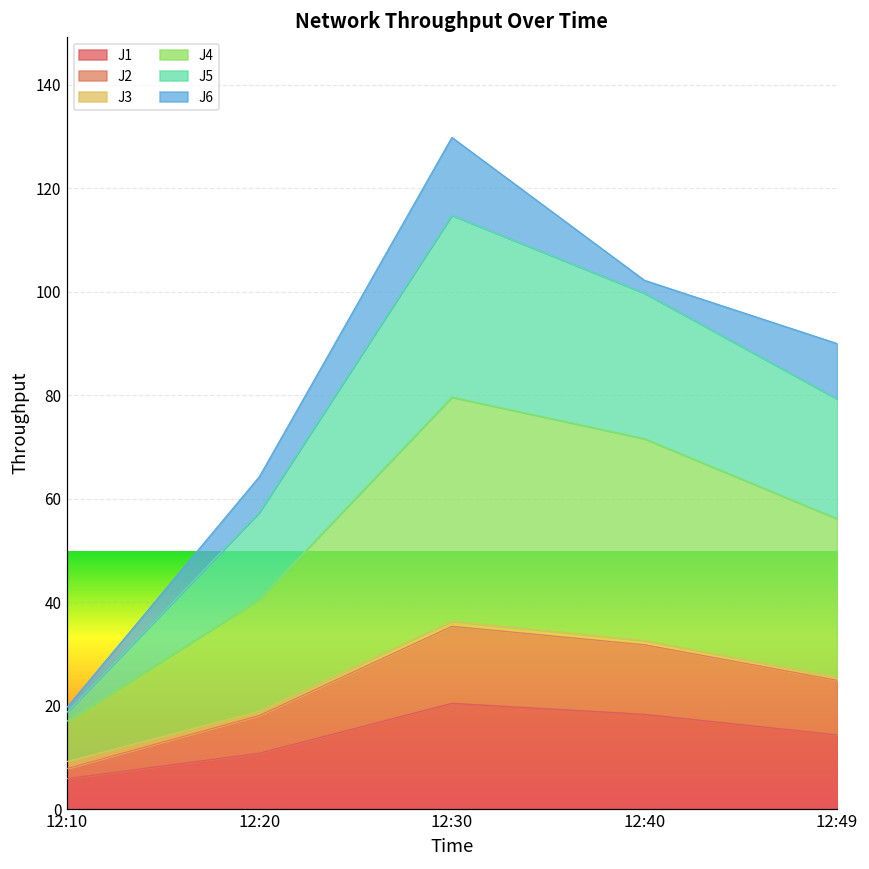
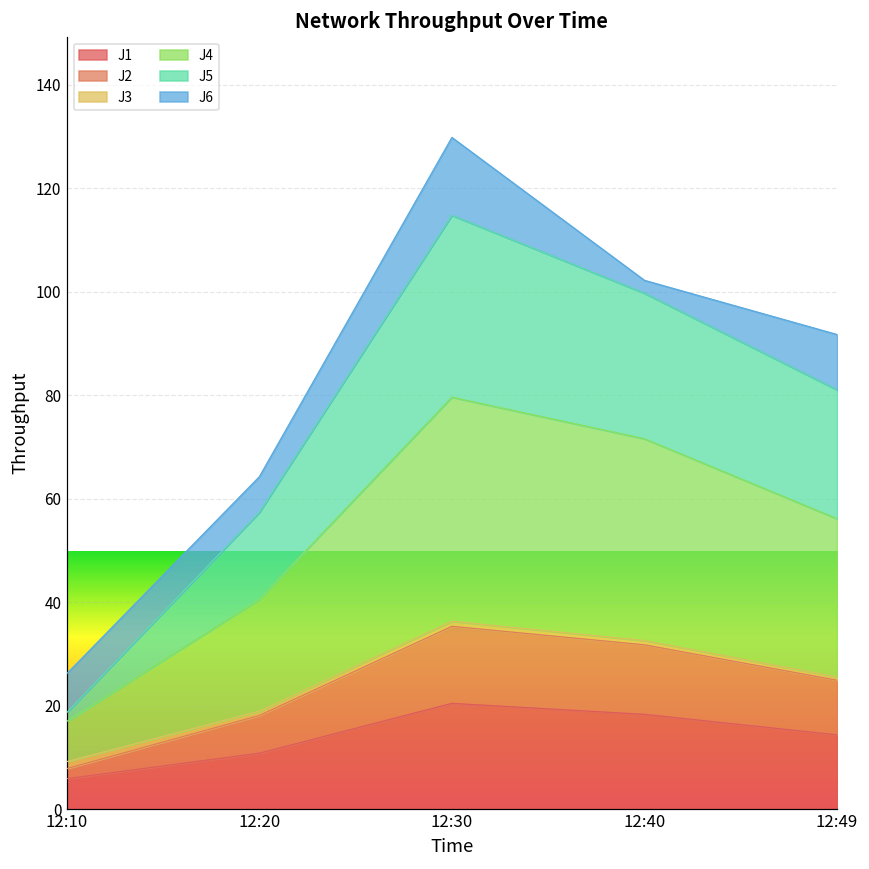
  {
    "J3": {
      "12:10": 1,
      "12:20": 1,
      "12:30": 1,
      "12:40": 1,
      "12:49": 1
    },
    "J4": {
      "12:10": 8,
      "12:20": 22,
      "12:30": 43,
      "12:40": 39,
      "12:49": 31
    },
    "J5": {
      "12:10": 2,
      "12:20": 17,
      "12:30": 35,
      "12:40": 28,
-     "12:49": 23
+     "12:49": 25
    },
    "J6": {
-     "12:10": 1,
+     "12:10": 8,
      "12:20": 7,
      "12:30": 15,
      "12:40": 2,
      "12:49": 11
    }
  }
